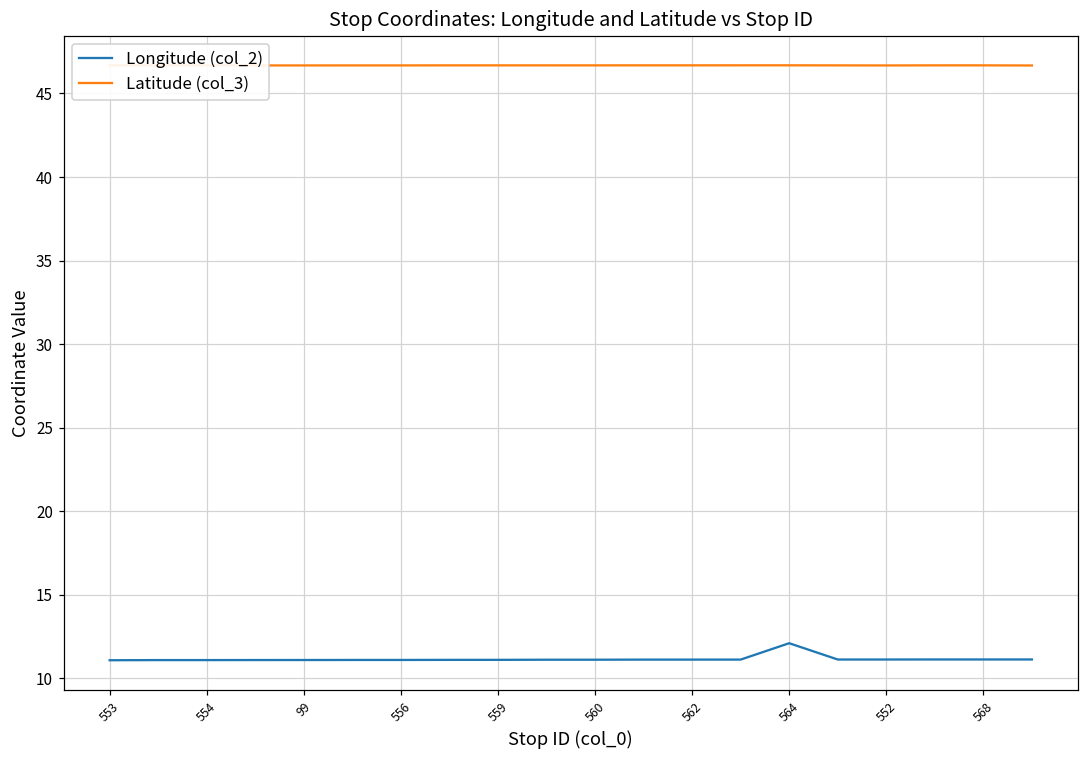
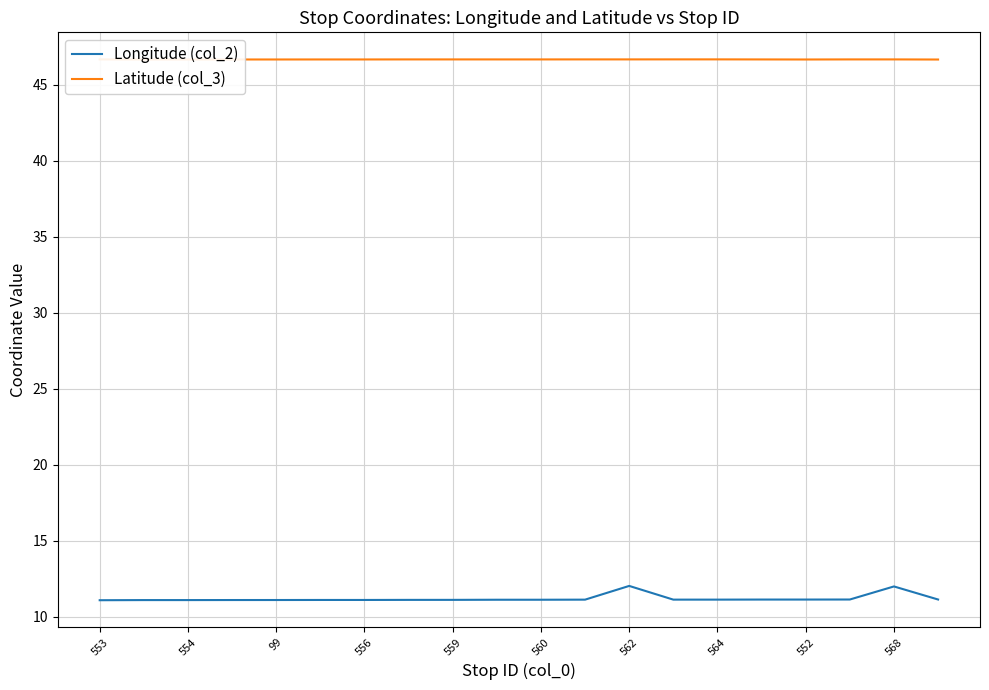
  {
    "Longitude (col_2)": {
      "553": 11.1,
      "554": 11.1,
      "99": 11.1,
      "556": 11.1,
      "559": 11.1,
      "560": 11.1,
-     "562": 11.1,
-     "564": 12.1,
+     "562": 12.0,
+     "564": 11.1,
      "552": 11.1,
-     "568": 11.1
+     "568": 12.0
    },
    "Latitude (col_3)": {
      "99": 46.7,
      "556": 46.7,
      "559": 46.7,
      "560": 46.7,
      "562": 46.7,
      "564": 46.7,
      "552": 46.7,
      "568": 46.7
    }
  }
